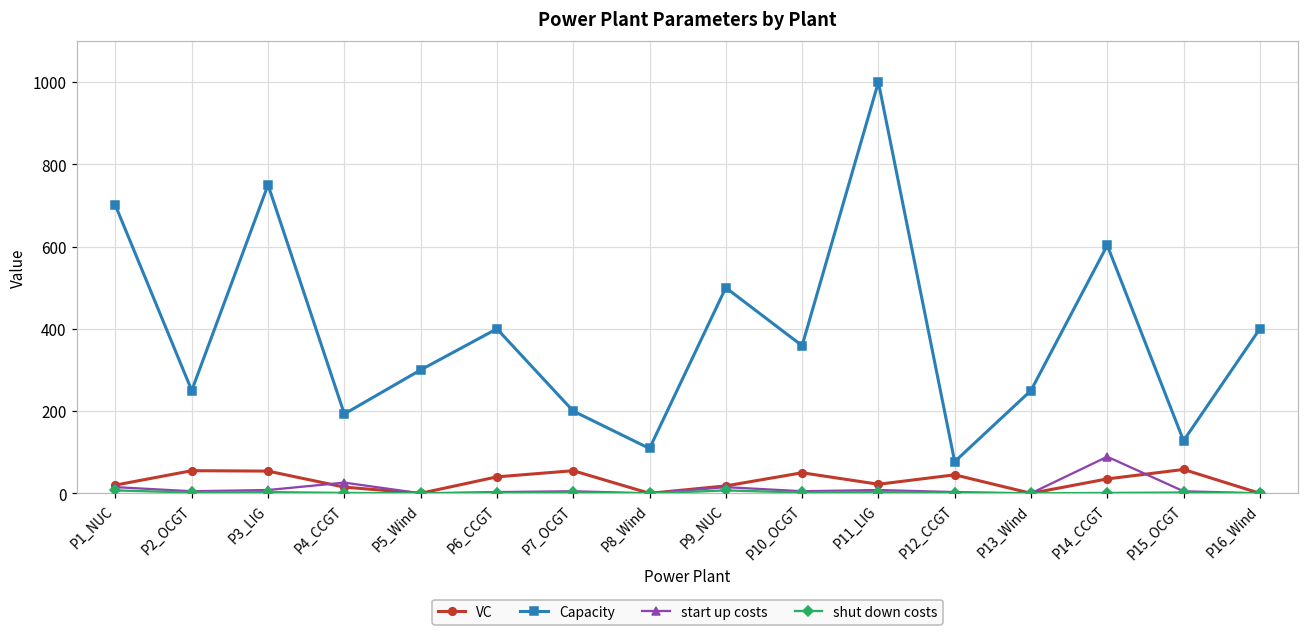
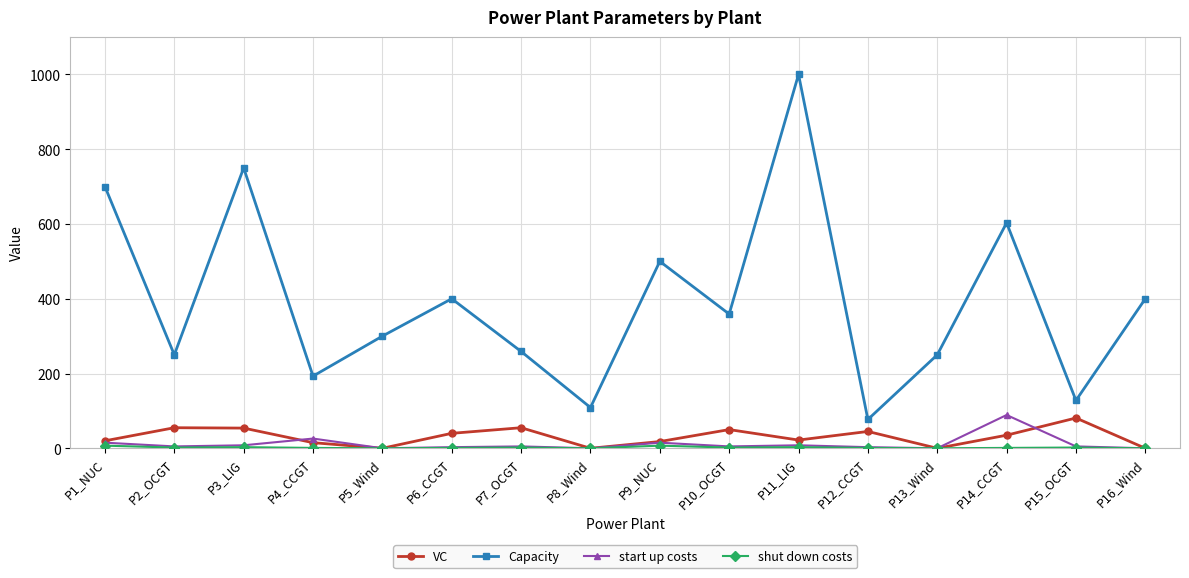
  {
    "VC": {
      "P2_OCGT": 60,
      "P3_LIG": 50,
      "P4_CCGT": 20,
      "P6_CCGT": 40,
      "P7_OCGT": 60,
      "P10_OCGT": 50,
      "P11_LIG": 20,
      "P12_CCGT": 50,
      "P14_CCGT": 40,
-     "P15_OCGT": 60
+     "P15_OCGT": 80
    },
    "Capacity": {
      "P1_NUC": 700,
      "P2_OCGT": 250,
      "P3_LIG": 750,
      "P4_CCGT": 190,
      "P5_Wind": 300,
      "P6_CCGT": 400,
-     "P7_OCGT": 200,
+     "P7_OCGT": 260,
      "P8_Wind": 110,
      "P9_NUC": 500,
      "P10_OCGT": 360,
      "P11_LIG": 1000,
      "P12_CCGT": 80,
      "P13_Wind": 250,
      "P14_CCGT": 600,
      "P15_OCGT": 130,
      "P16_Wind": 400
    },
    "start up costs": {
      "P4_CCGT": 30,
      "P14_CCGT": 90
    },
    "shut down costs": {
      "P1_NUC": 10,
      "P4_CCGT": 0,
      "P9_NUC": 10,
      "P14_CCGT": 0
    }
  }
